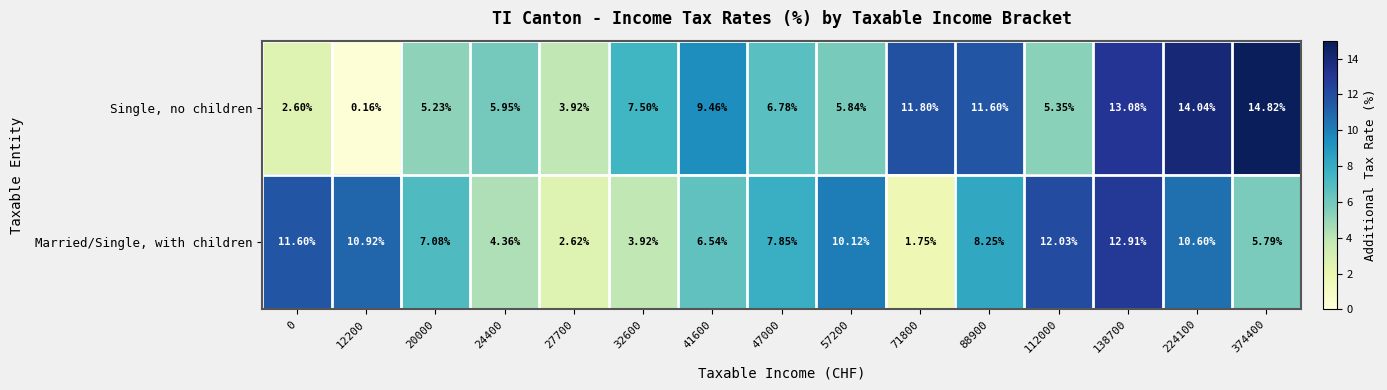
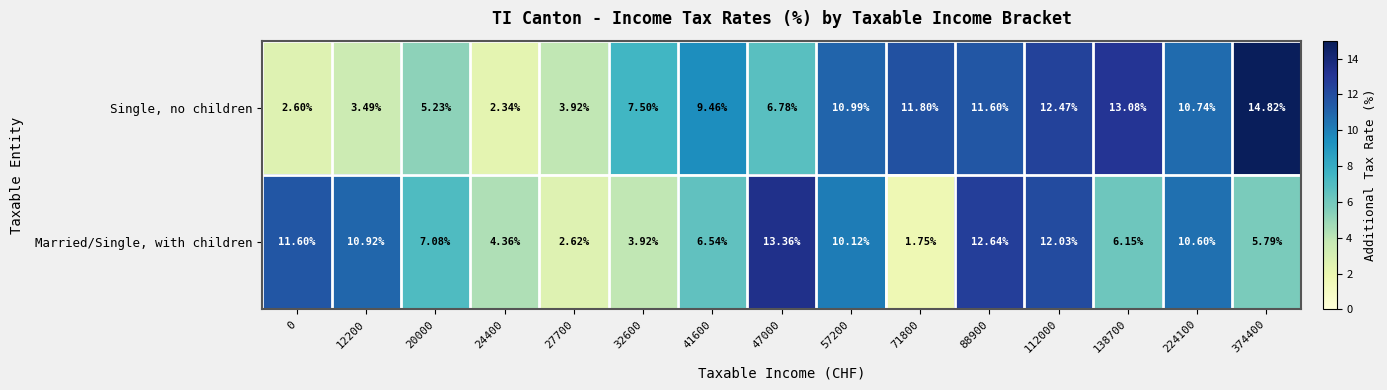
  {
    "Single, no children": {
      "0": "2.60%",
-     "12200": "0.16%",
+     "12200": "3.49%",
      "20000": "5.23%",
-     "24400": "5.95%",
+     "24400": "2.34%",
      "27700": "3.92%",
      "32600": "7.50%",
      "41600": "9.46%",
      "47000": "6.78%",
-     "57200": "5.84%",
+     "57200": "10.99%",
      "71800": "11.80%",
      "88900": "11.60%",
-     "112000": "5.35%",
+     "112000": "12.47%",
      "138700": "13.08%",
-     "224100": "14.04%",
+     "224100": "10.74%",
      "374400": "14.82%"
    },
    "Married/Single, with children": {
      "0": "11.60%",
      "12200": "10.92%",
      "20000": "7.08%",
      "24400": "4.36%",
      "27700": "2.62%",
      "32600": "3.92%",
      "41600": "6.54%",
-     "47000": "7.85%",
+     "47000": "13.36%",
      "57200": "10.12%",
      "71800": "1.75%",
-     "88900": "8.25%",
+     "88900": "12.64%",
      "112000": "12.03%",
-     "138700": "12.91%",
+     "138700": "6.15%",
      "224100": "10.60%",
      "374400": "5.79%"
    }
  }
